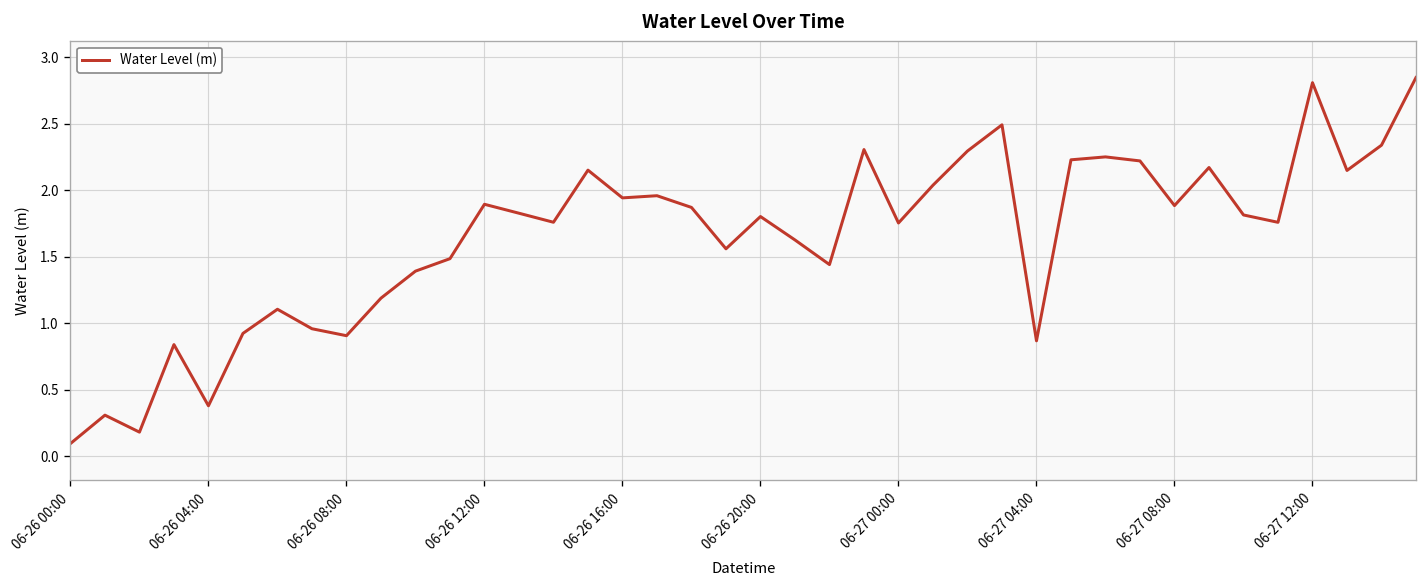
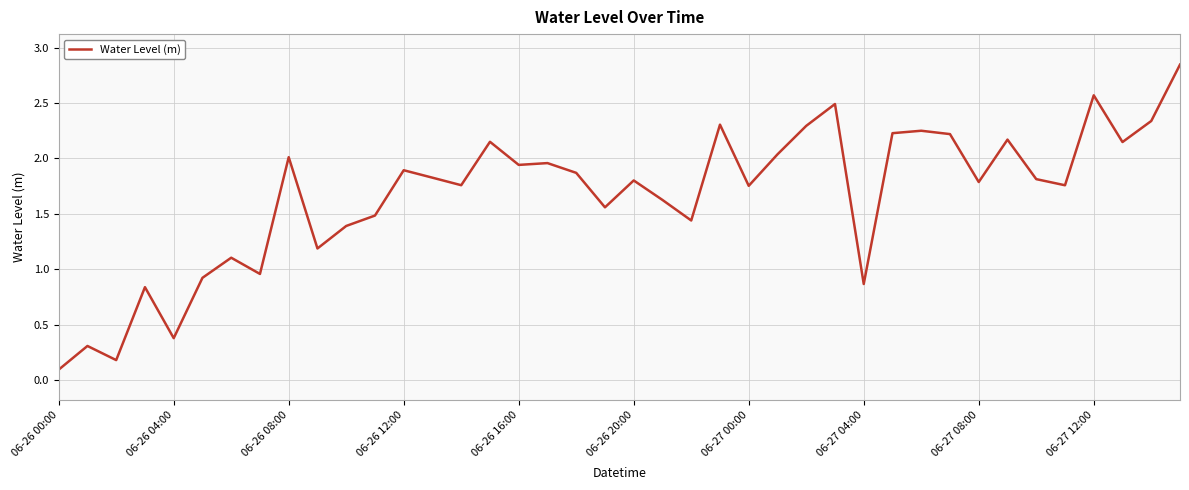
  {
    "06-26 00:00": 0.10,
    "06-26 04:00": 0.38,
-   "06-26 08:00": 0.91,
+   "06-26 08:00": 2.01,
    "06-26 12:00": 1.89,
    "06-26 16:00": 1.94,
    "06-26 20:00": 1.80,
    "06-27 00:00": 1.75,
    "06-27 04:00": 0.87,
-   "06-27 08:00": 1.88,
-   "06-27 12:00": 2.81
+   "06-27 08:00": 1.79,
+   "06-27 12:00": 2.57
  }
